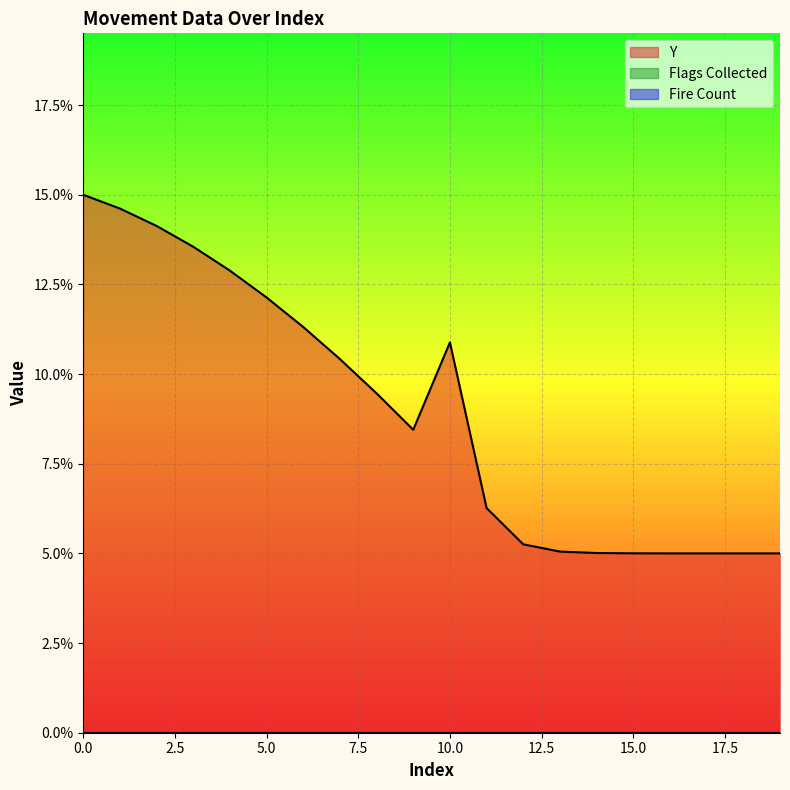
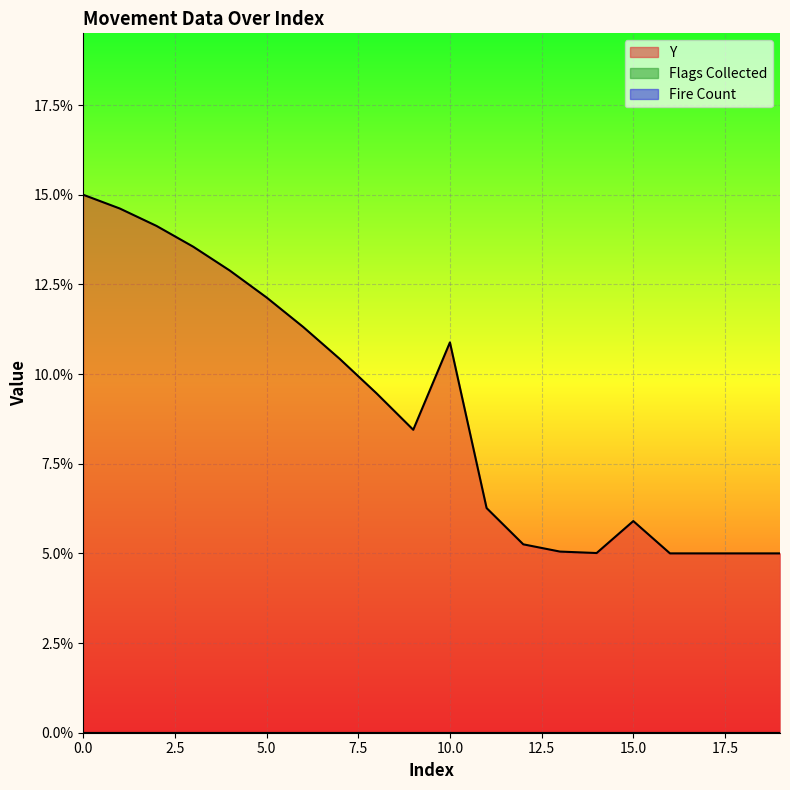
  {
    "Y": {
      "0.0": "15.0%",
      "5.0": "12.1%",
      "10.0": "10.9%",
-     "15.0": "5.0%"
+     "15.0": "5.9%"
    },
    "Fire Count": {
      "0.0": "0.0%",
      "5.0": "0.0%",
      "10.0": "0.0%",
      "15.0": "0.0%"
    }
  }
